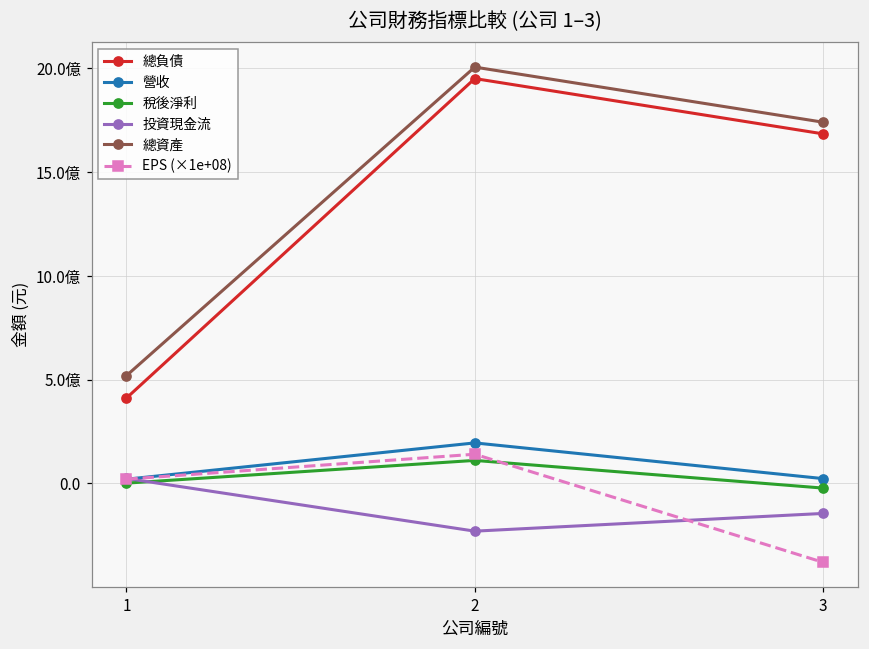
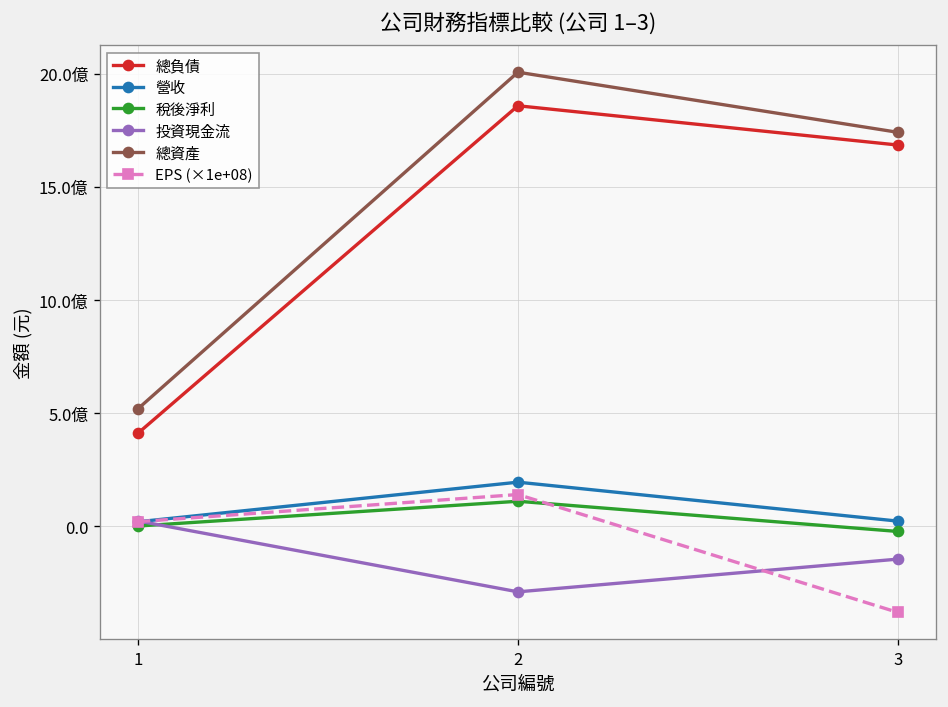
  {
    "總負債": {
      "1": "4.1億",
-     "2": "19.5億",
+     "2": "18.6億",
      "3": "16.8億"
    },
    "營收": {
      "2": "2.0億",
      "3": "0.2億"
    },
    "稅後淨利": {
      "1": "0.0億",
      "2": "1.1億",
      "3": "-0.2億"
    },
    "投資現金流": {
-     "2": "-2.3億",
+     "2": "-2.9億",
      "3": "-1.4億"
    },
    "總資產": {
      "1": "5.2億",
      "2": "20.1億",
      "3": "17.4億"
    },
    "EPS (×1e+08)": {
      "2": "1.4億",
      "3": "-3.8億"
    }
  }
